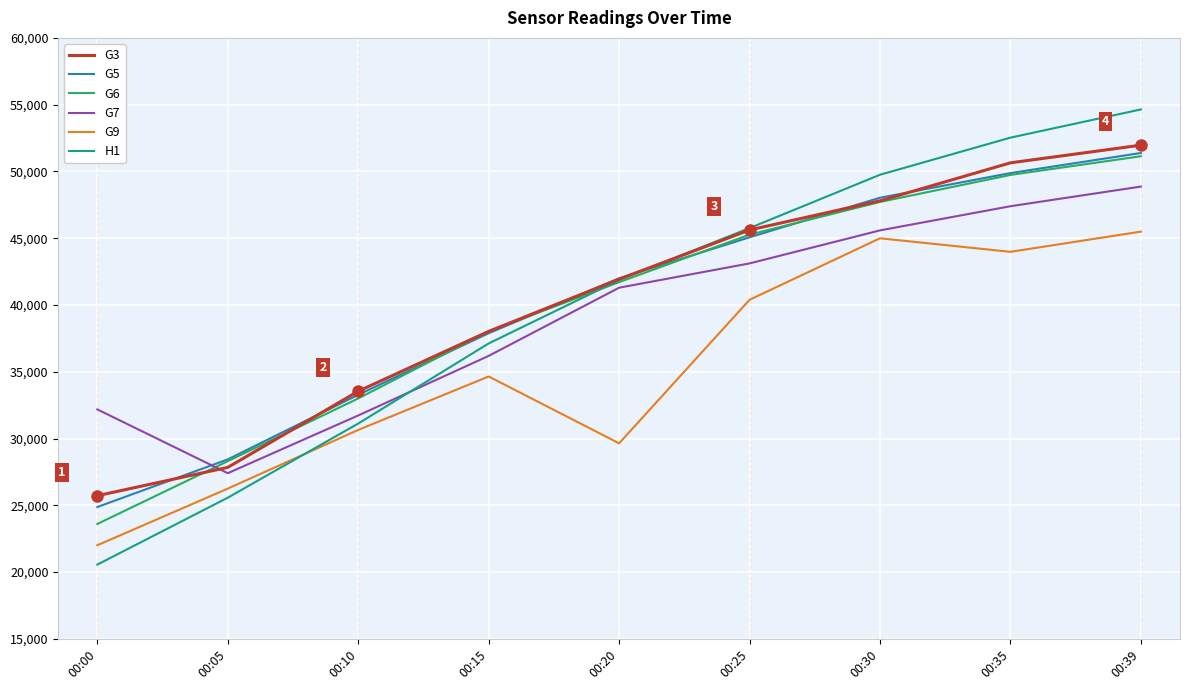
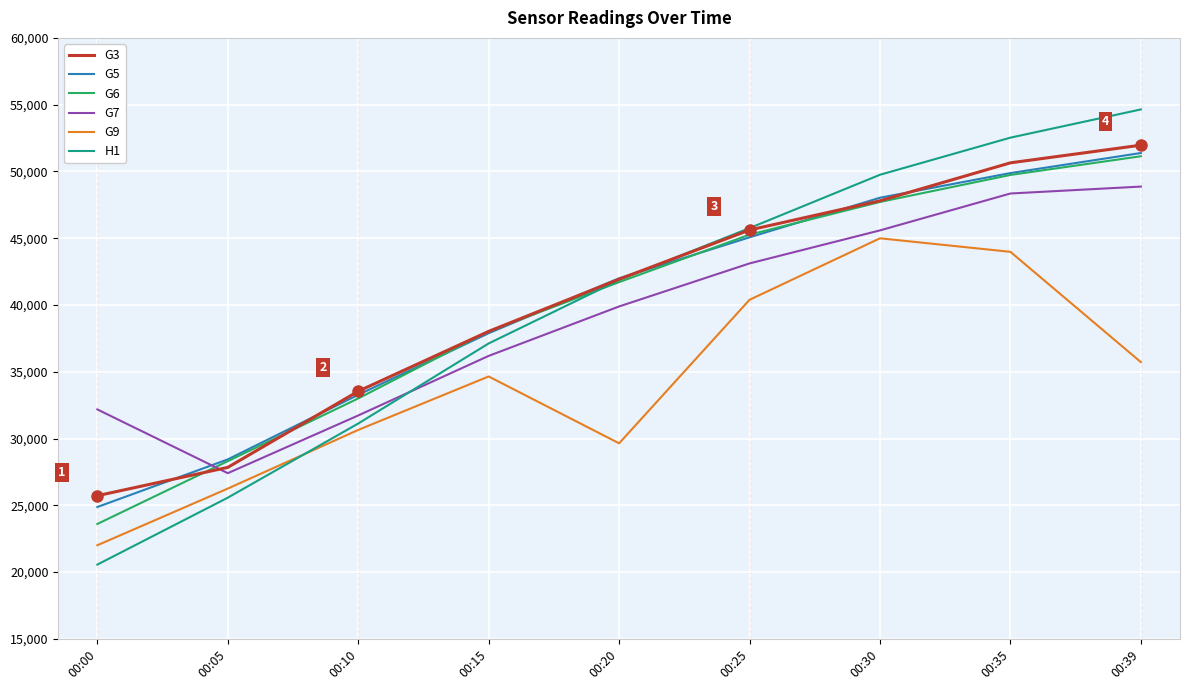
  {
    "G5": {
      "00:00": "24,900",
      "00:10": "33,300",
      "00:25": "45,100",
      "00:30": "48,000",
      "00:39": "51,400"
    },
    "G7": {
      "00:00": "32,200",
      "00:05": "27,400",
      "00:10": "31,700",
      "00:15": "36,200",
-     "00:20": "41,300",
+     "00:20": "39,900",
      "00:25": "43,100",
      "00:30": "45,600",
-     "00:35": "47,400",
+     "00:35": "48,300",
      "00:39": "48,900"
    },
    "G9": {
      "00:00": "22,000",
      "00:05": "26,300",
      "00:10": "30,600",
      "00:15": "34,600",
      "00:20": "29,600",
      "00:25": "40,400",
      "00:30": "45,000",
      "00:35": "44,000",
-     "00:39": "45,500"
+     "00:39": "35,700"
    }
  }
